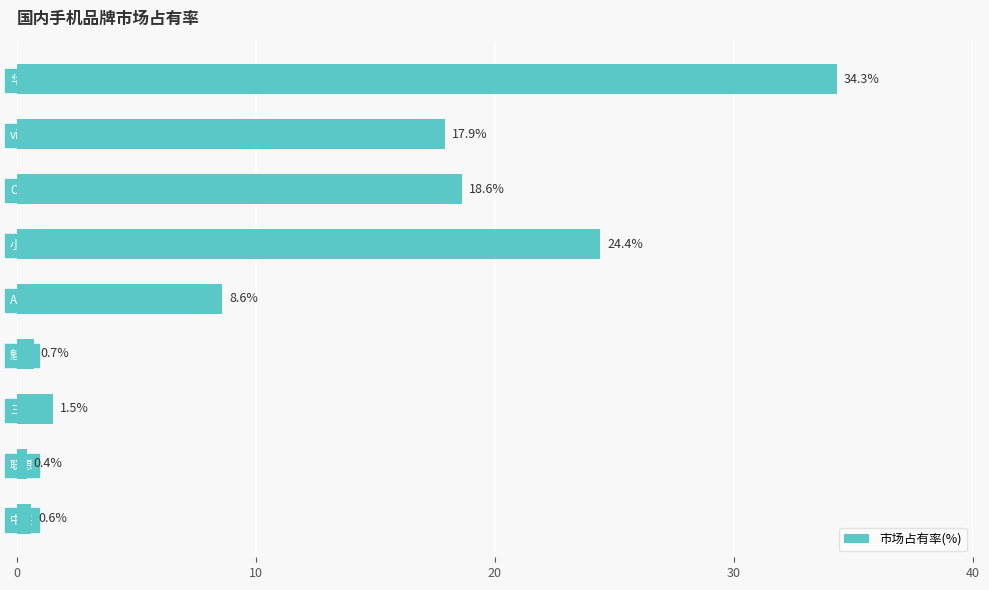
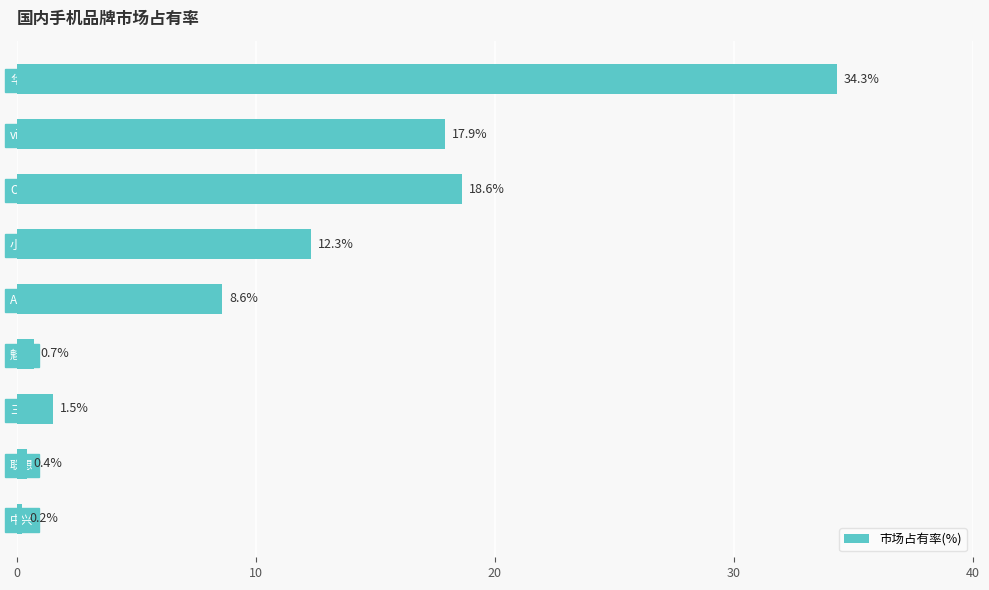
  {
    "华为": "34.3%",
    "vivo": "17.9%",
    "OPPO": "18.6%",
-   "小米": "24.4%",
+   "小米": "12.3%",
    "Apple": "8.6%",
    "魅族": "0.7%",
    "三星": "1.5%",
    "联想": "0.4%",
-   "中兴": "0.6%"
+   "中兴": "0.2%"
  }
